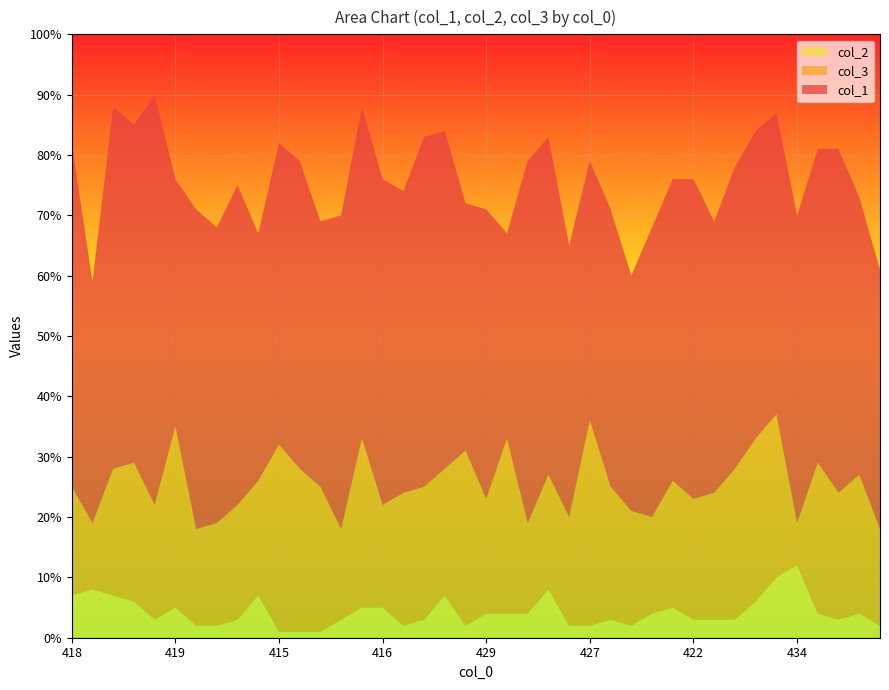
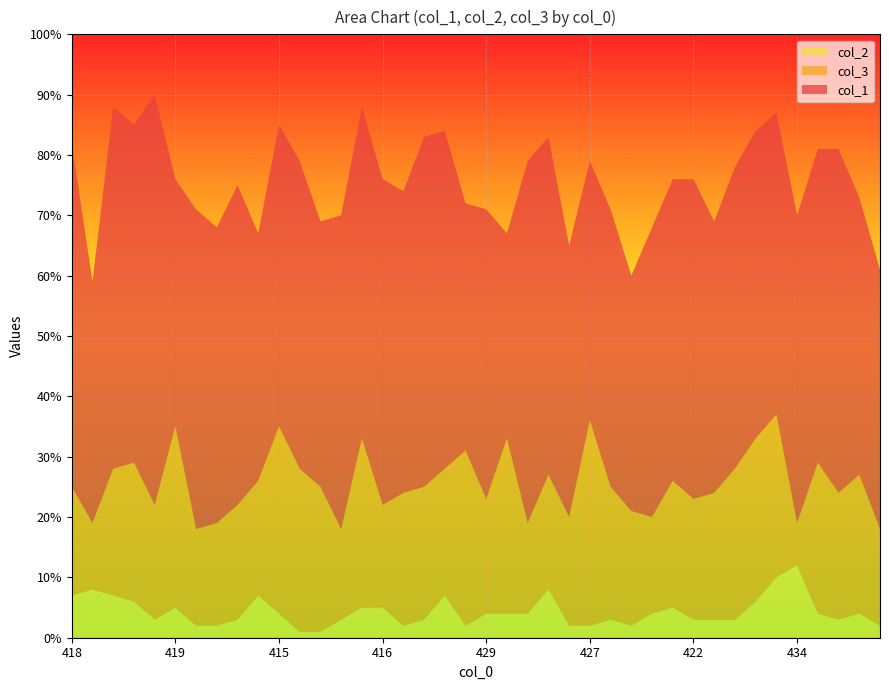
  {
    "col_2": {
      "418": "7%",
      "419": "5%",
-     "415": "1%",
+     "415": "4%",
      "416": "5%",
      "429": "4%",
      "427": "2%",
      "422": "3%",
      "434": "12%"
    },
    "col_3": {
      "418": "18%",
      "419": "30%",
      "415": "31%",
      "416": "17%",
      "429": "19%",
      "427": "34%",
      "422": "20%",
      "434": "7%"
    },
    "col_1": {
      "418": "57%",
      "419": "41%",
      "415": "50%",
      "416": "54%",
      "429": "48%",
      "427": "43%",
      "422": "53%",
      "434": "51%"
    }
  }
